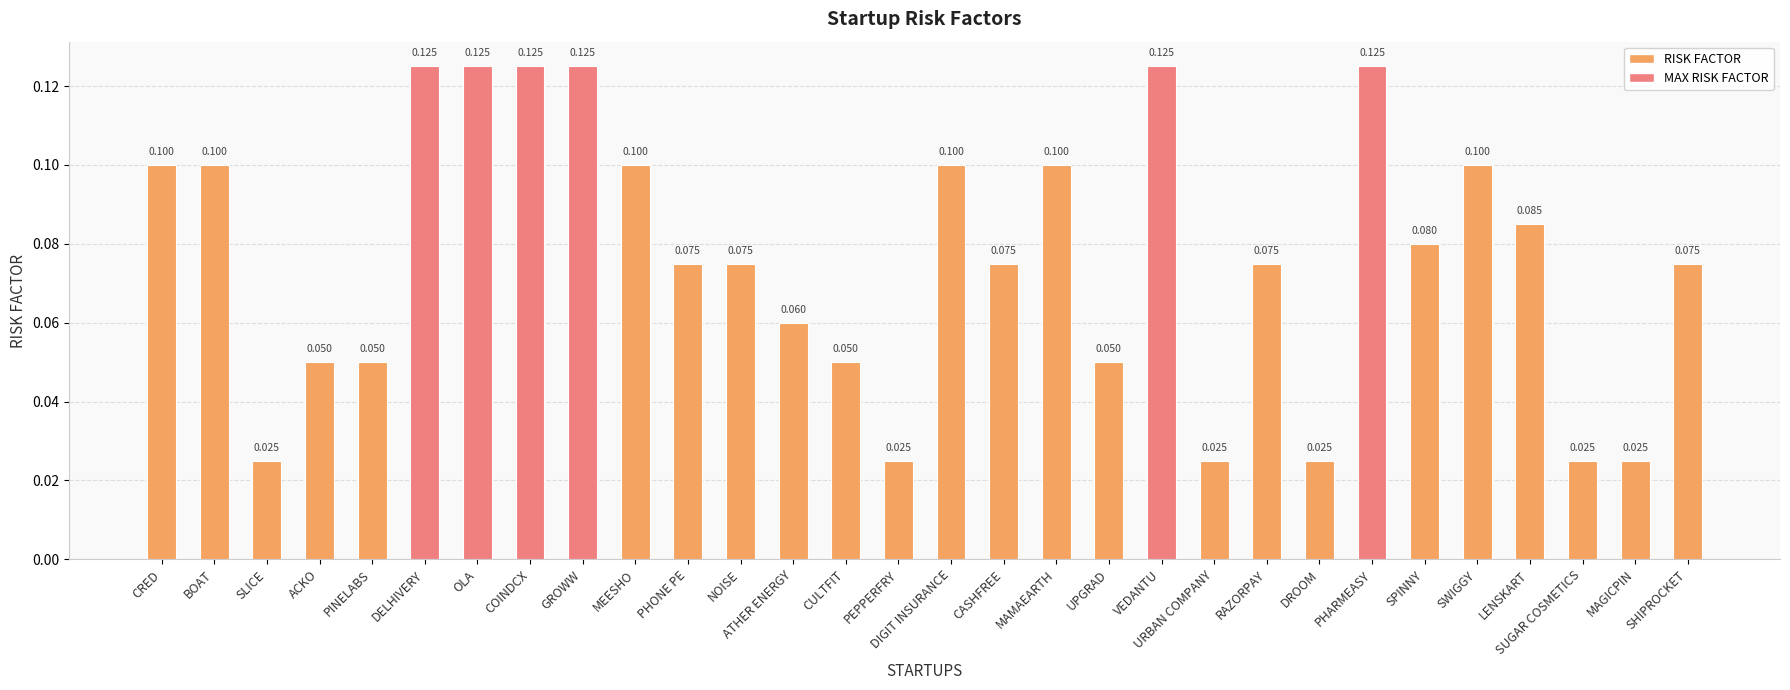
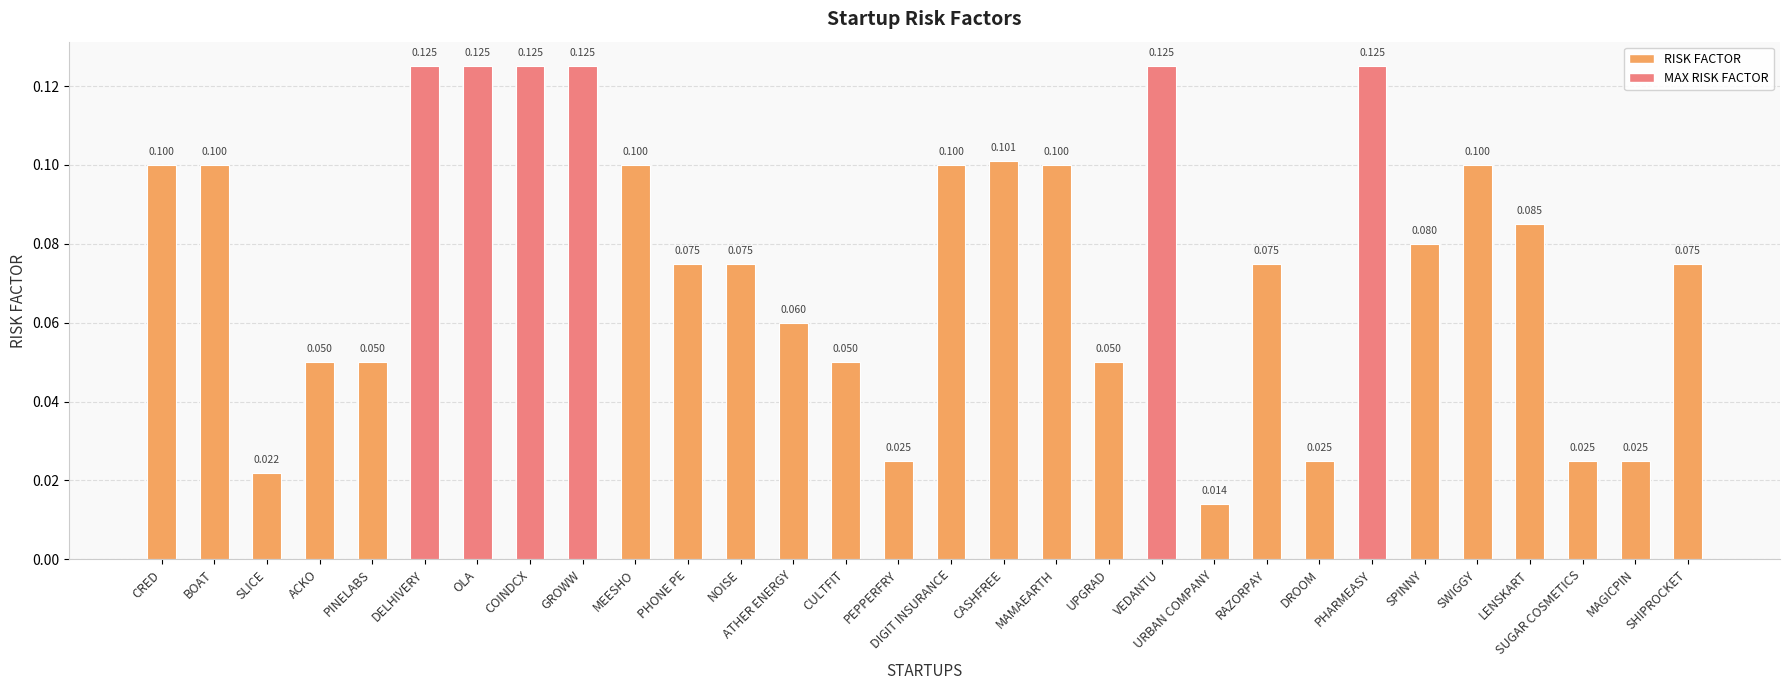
  {
    "CRED": 0.100,
    "BOAT": 0.100,
-   "SLICE": 0.025,
+   "SLICE": 0.022,
    "ACKO": 0.050,
    "PINELABS": 0.050,
    "DELHIVERY": 0.125,
    "OLA": 0.125,
    "COINDCX": 0.125,
    "GROWW": 0.125,
    "MEESHO": 0.100,
    "PHONE PE": 0.075,
    "NOISE": 0.075,
    "ATHER ENERGY": 0.060,
    "CULTFIT": 0.050,
    "PEPPERFRY": 0.025,
    "DIGIT INSURANCE": 0.100,
-   "CASHFREE": 0.075,
+   "CASHFREE": 0.101,
    "MAMAEARTH": 0.100,
    "UPGRAD": 0.050,
    "VEDANTU": 0.125,
-   "URBAN COMPANY": 0.025,
+   "URBAN COMPANY": 0.014,
    "RAZORPAY": 0.075,
    "DROOM": 0.025,
    "PHARMEASY": 0.125,
    "SPINNY": 0.080,
    "SWIGGY": 0.100,
    "LENSKART": 0.085,
    "SUGAR COSMETICS": 0.025,
    "MAGICPIN": 0.025,
    "SHIPROCKET": 0.075
  }
